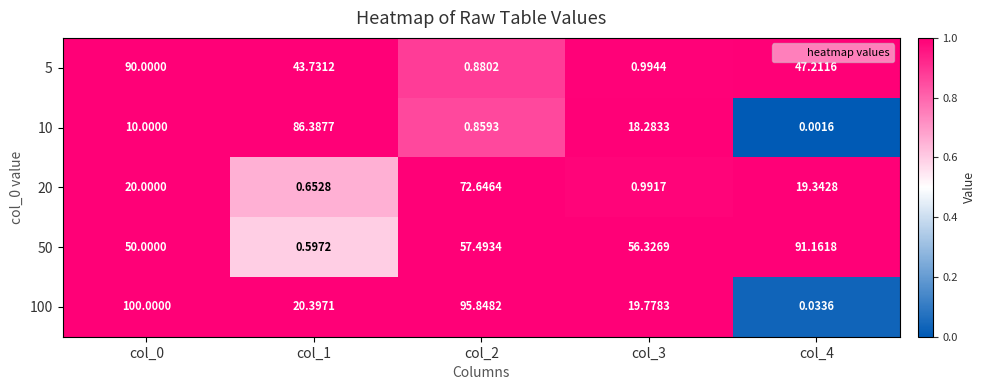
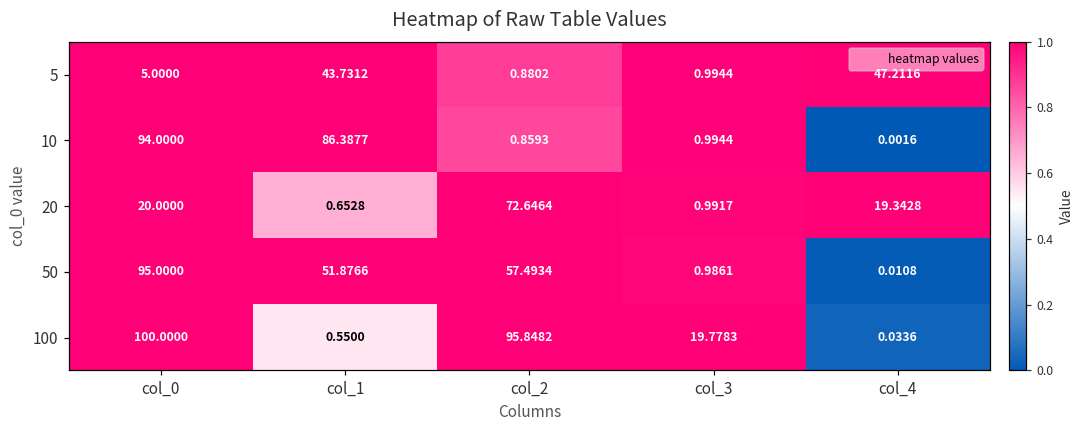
  {
    "5": {
-     "col_0": 90.0000,
+     "col_0": 5.0000,
      "col_1": 43.7312,
      "col_2": 0.8802,
      "col_3": 0.9944
    },
    "10": {
-     "col_0": 10.0000,
+     "col_0": 94.0000,
      "col_1": 86.3877,
      "col_2": 0.8593,
-     "col_3": 18.2833,
+     "col_3": 0.9944,
      "col_4": 0.0016
    },
    "20": {
      "col_0": 20.0000,
      "col_1": 0.6528,
      "col_2": 72.6464,
      "col_3": 0.9917,
      "col_4": 19.3428
    },
    "50": {
-     "col_0": 50.0000,
-     "col_1": 0.5972,
+     "col_0": 95.0000,
+     "col_1": 51.8766,
      "col_2": 57.4934,
-     "col_3": 56.3269,
-     "col_4": 91.1618
+     "col_3": 0.9861,
+     "col_4": 0.0108
    },
    "100": {
      "col_0": 100.0000,
-     "col_1": 20.3971,
+     "col_1": 0.5500,
      "col_2": 95.8482,
      "col_3": 19.7783,
      "col_4": 0.0336
    }
  }
